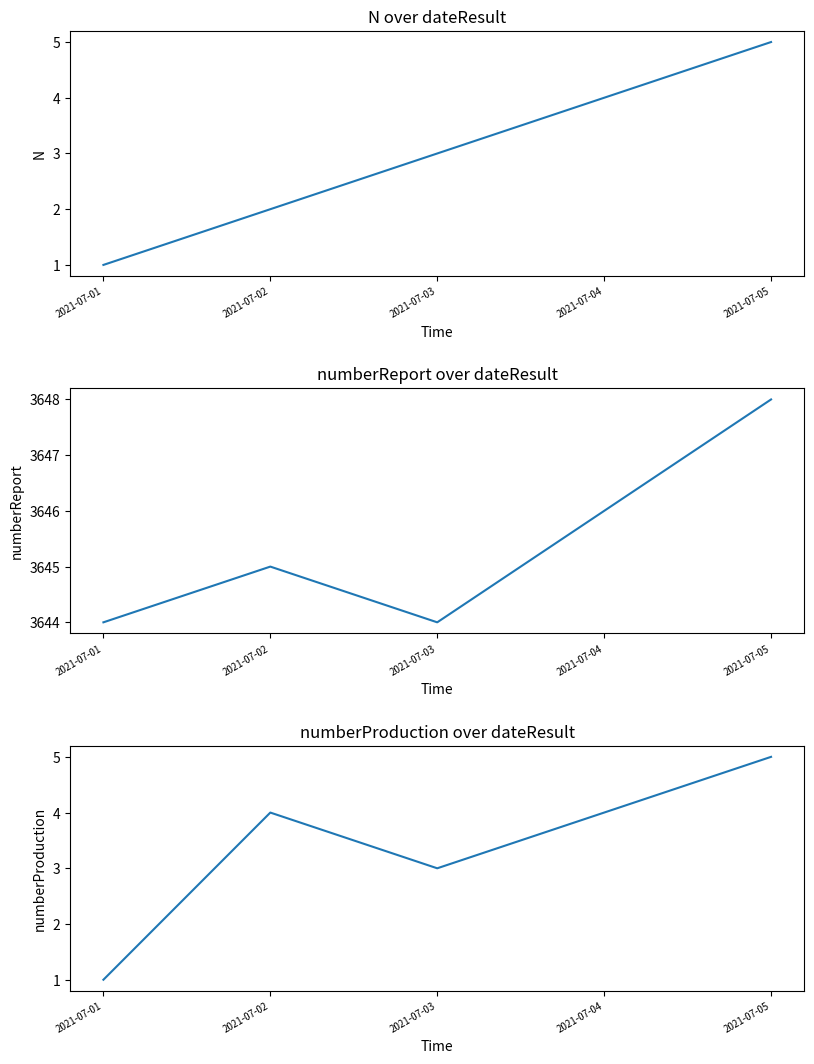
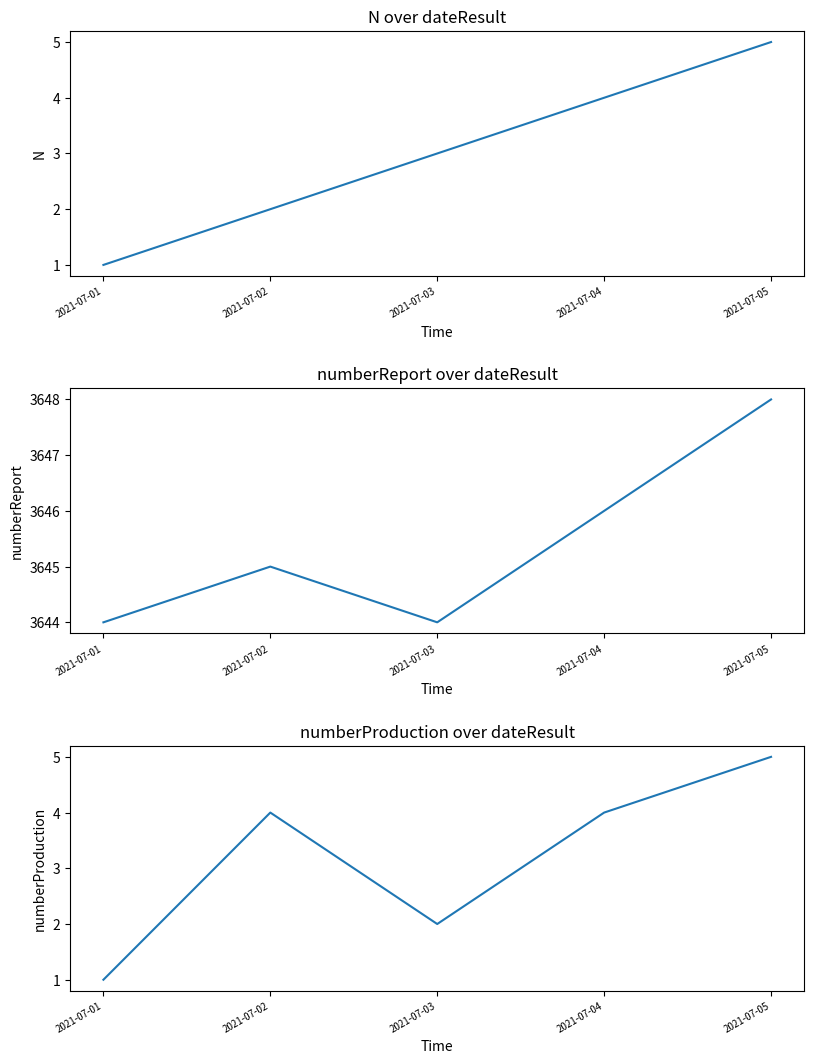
  {
    "N over dateResult": {
      "2021-07-01": 1.0,
      "2021-07-02": 2.0,
      "2021-07-03": 3.0,
      "2021-07-04": 4.0,
      "2021-07-05": 5.0
    },
    "numberReport over dateResult": {
      "2021-07-01": 3644.0,
      "2021-07-02": 3645.0,
      "2021-07-03": 3644.0,
      "2021-07-04": 3646.0,
      "2021-07-05": 3648.0
    },
    "numberProduction over dateResult": {
      "2021-07-01": 1,
      "2021-07-02": 4,
-     "2021-07-03": 3,
+     "2021-07-03": 2,
      "2021-07-04": 4,
      "2021-07-05": 5
    }
  }
